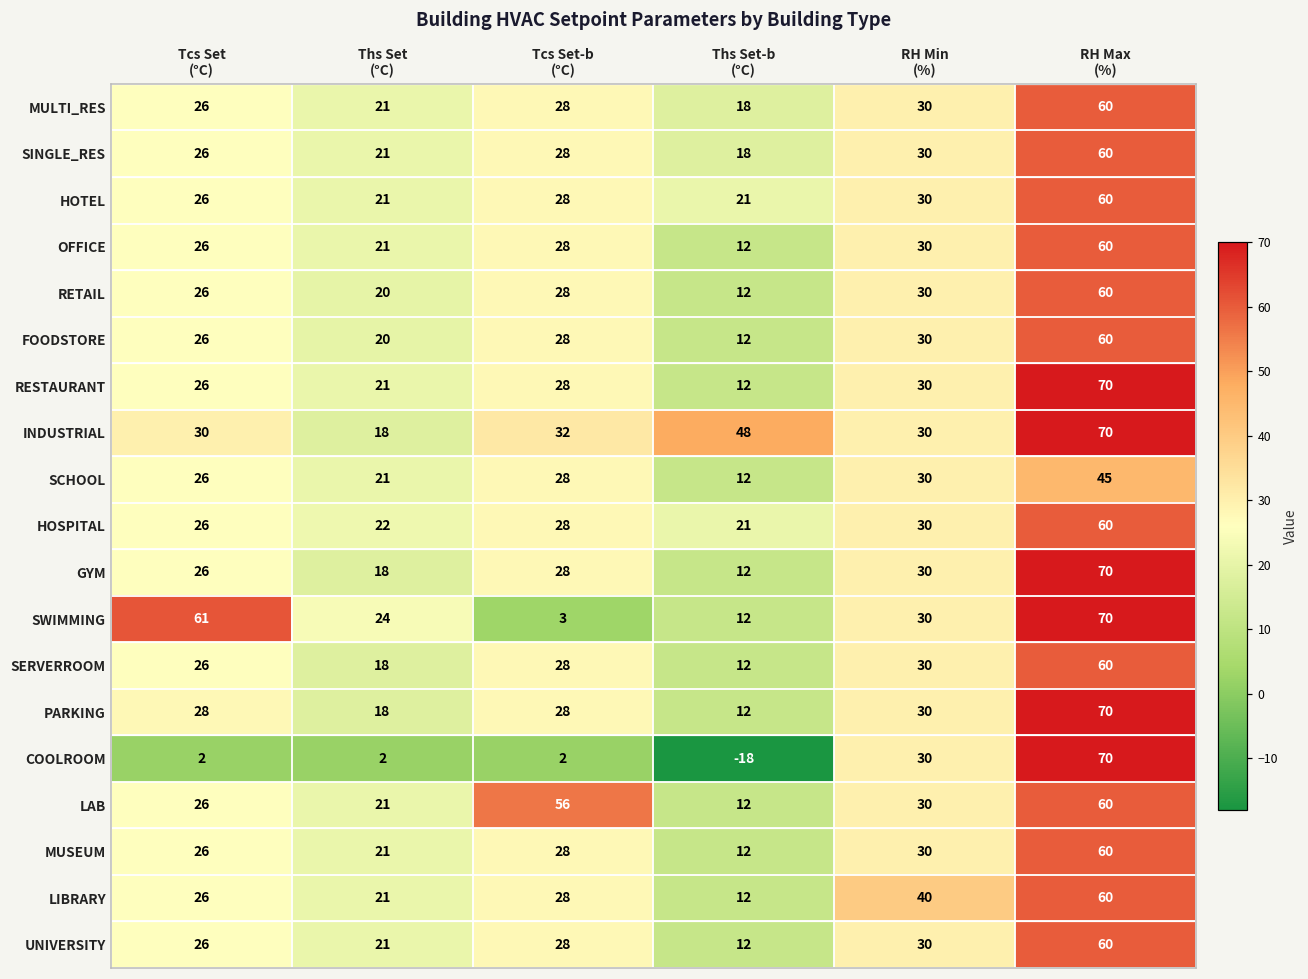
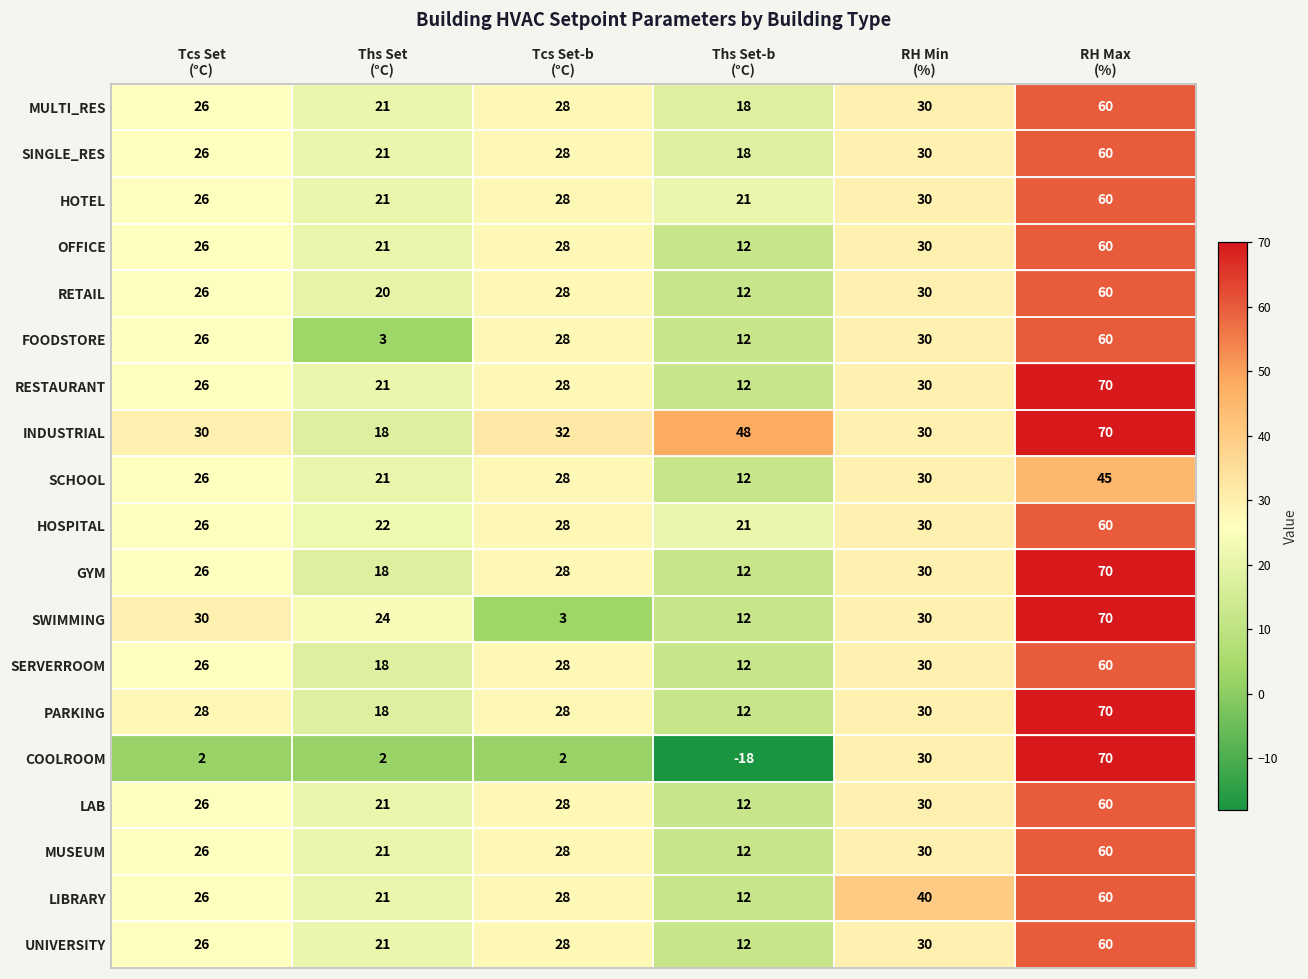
  {
    "MULTI_RES": {
      "Tcs Set (°C)": 26,
      "Ths Set (°C)": 21,
      "Tcs Set-b (°C)": 28,
      "Ths Set-b (°C)": 18,
      "RH Min (%)": 30,
      "RH Max (%)": 60
    },
    "SINGLE_RES": {
      "Tcs Set (°C)": 26,
      "Ths Set (°C)": 21,
      "Tcs Set-b (°C)": 28,
      "Ths Set-b (°C)": 18,
      "RH Min (%)": 30,
      "RH Max (%)": 60
    },
    "HOTEL": {
      "Tcs Set (°C)": 26,
      "Ths Set (°C)": 21,
      "Tcs Set-b (°C)": 28,
      "Ths Set-b (°C)": 21,
      "RH Min (%)": 30,
      "RH Max (%)": 60
    },
    "OFFICE": {
      "Tcs Set (°C)": 26,
      "Ths Set (°C)": 21,
      "Tcs Set-b (°C)": 28,
      "Ths Set-b (°C)": 12,
      "RH Min (%)": 30,
      "RH Max (%)": 60
    },
    "RETAIL": {
      "Tcs Set (°C)": 26,
      "Ths Set (°C)": 20,
      "Tcs Set-b (°C)": 28,
      "Ths Set-b (°C)": 12,
      "RH Min (%)": 30,
      "RH Max (%)": 60
    },
    "FOODSTORE": {
      "Tcs Set (°C)": 26,
-     "Ths Set (°C)": 20,
+     "Ths Set (°C)": 3,
      "Tcs Set-b (°C)": 28,
      "Ths Set-b (°C)": 12,
      "RH Min (%)": 30,
      "RH Max (%)": 60
    },
    "RESTAURANT": {
      "Tcs Set (°C)": 26,
      "Ths Set (°C)": 21,
      "Tcs Set-b (°C)": 28,
      "Ths Set-b (°C)": 12,
      "RH Min (%)": 30,
      "RH Max (%)": 70
    },
    "INDUSTRIAL": {
      "Tcs Set (°C)": 30,
      "Ths Set (°C)": 18,
      "Tcs Set-b (°C)": 32,
      "Ths Set-b (°C)": 48,
      "RH Min (%)": 30,
      "RH Max (%)": 70
    },
    "SCHOOL": {
      "Tcs Set (°C)": 26,
      "Ths Set (°C)": 21,
      "Tcs Set-b (°C)": 28,
      "Ths Set-b (°C)": 12,
      "RH Min (%)": 30,
      "RH Max (%)": 45
    },
    "HOSPITAL": {
      "Tcs Set (°C)": 26,
      "Ths Set (°C)": 22,
      "Tcs Set-b (°C)": 28,
      "Ths Set-b (°C)": 21,
      "RH Min (%)": 30,
      "RH Max (%)": 60
    },
    "GYM": {
      "Tcs Set (°C)": 26,
      "Ths Set (°C)": 18,
      "Tcs Set-b (°C)": 28,
      "Ths Set-b (°C)": 12,
      "RH Min (%)": 30,
      "RH Max (%)": 70
    },
    "SWIMMING": {
-     "Tcs Set (°C)": 61,
+     "Tcs Set (°C)": 30,
      "Ths Set (°C)": 24,
      "Tcs Set-b (°C)": 3,
      "Ths Set-b (°C)": 12,
      "RH Min (%)": 30,
      "RH Max (%)": 70
    },
    "SERVERROOM": {
      "Tcs Set (°C)": 26,
      "Ths Set (°C)": 18,
      "Tcs Set-b (°C)": 28,
      "Ths Set-b (°C)": 12,
      "RH Min (%)": 30,
      "RH Max (%)": 60
    },
    "PARKING": {
      "Tcs Set (°C)": 28,
      "Ths Set (°C)": 18,
      "Tcs Set-b (°C)": 28,
      "Ths Set-b (°C)": 12,
      "RH Min (%)": 30,
      "RH Max (%)": 70
    },
    "COOLROOM": {
      "Tcs Set (°C)": 2,
      "Ths Set (°C)": 2,
      "Tcs Set-b (°C)": 2,
      "Ths Set-b (°C)": -18,
      "RH Min (%)": 30,
      "RH Max (%)": 70
    },
    "LAB": {
      "Tcs Set (°C)": 26,
      "Ths Set (°C)": 21,
-     "Tcs Set-b (°C)": 56,
+     "Tcs Set-b (°C)": 28,
      "Ths Set-b (°C)": 12,
      "RH Min (%)": 30,
      "RH Max (%)": 60
    },
    "MUSEUM": {
      "Tcs Set (°C)": 26,
      "Ths Set (°C)": 21,
      "Tcs Set-b (°C)": 28,
      "Ths Set-b (°C)": 12,
      "RH Min (%)": 30,
      "RH Max (%)": 60
    },
    "LIBRARY": {
      "Tcs Set (°C)": 26,
      "Ths Set (°C)": 21,
      "Tcs Set-b (°C)": 28,
      "Ths Set-b (°C)": 12,
      "RH Min (%)": 40,
      "RH Max (%)": 60
    },
    "UNIVERSITY": {
      "Tcs Set (°C)": 26,
      "Ths Set (°C)": 21,
      "Tcs Set-b (°C)": 28,
      "Ths Set-b (°C)": 12,
      "RH Min (%)": 30,
      "RH Max (%)": 60
    }
  }
